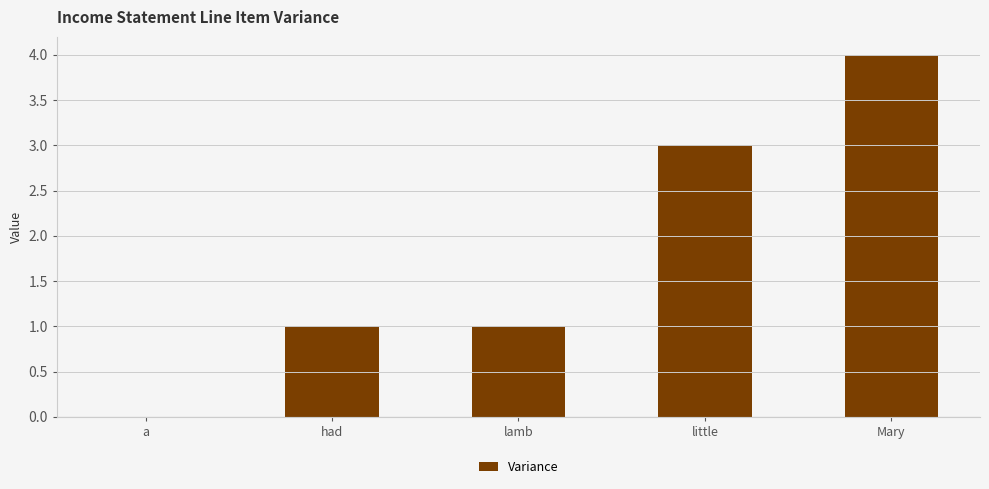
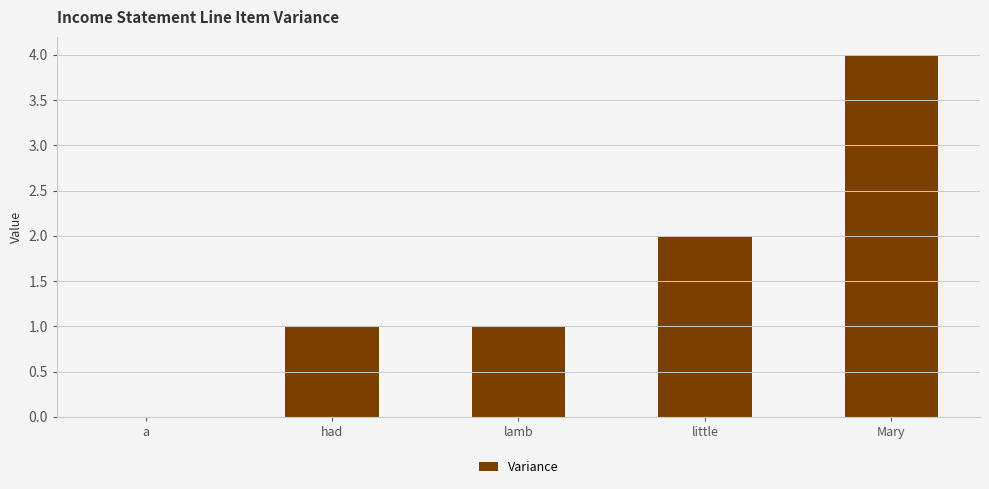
  {
    "a": 0,
    "had": 1,
    "lamb": 1,
-   "little": 3,
+   "little": 2,
    "Mary": 4
  }
